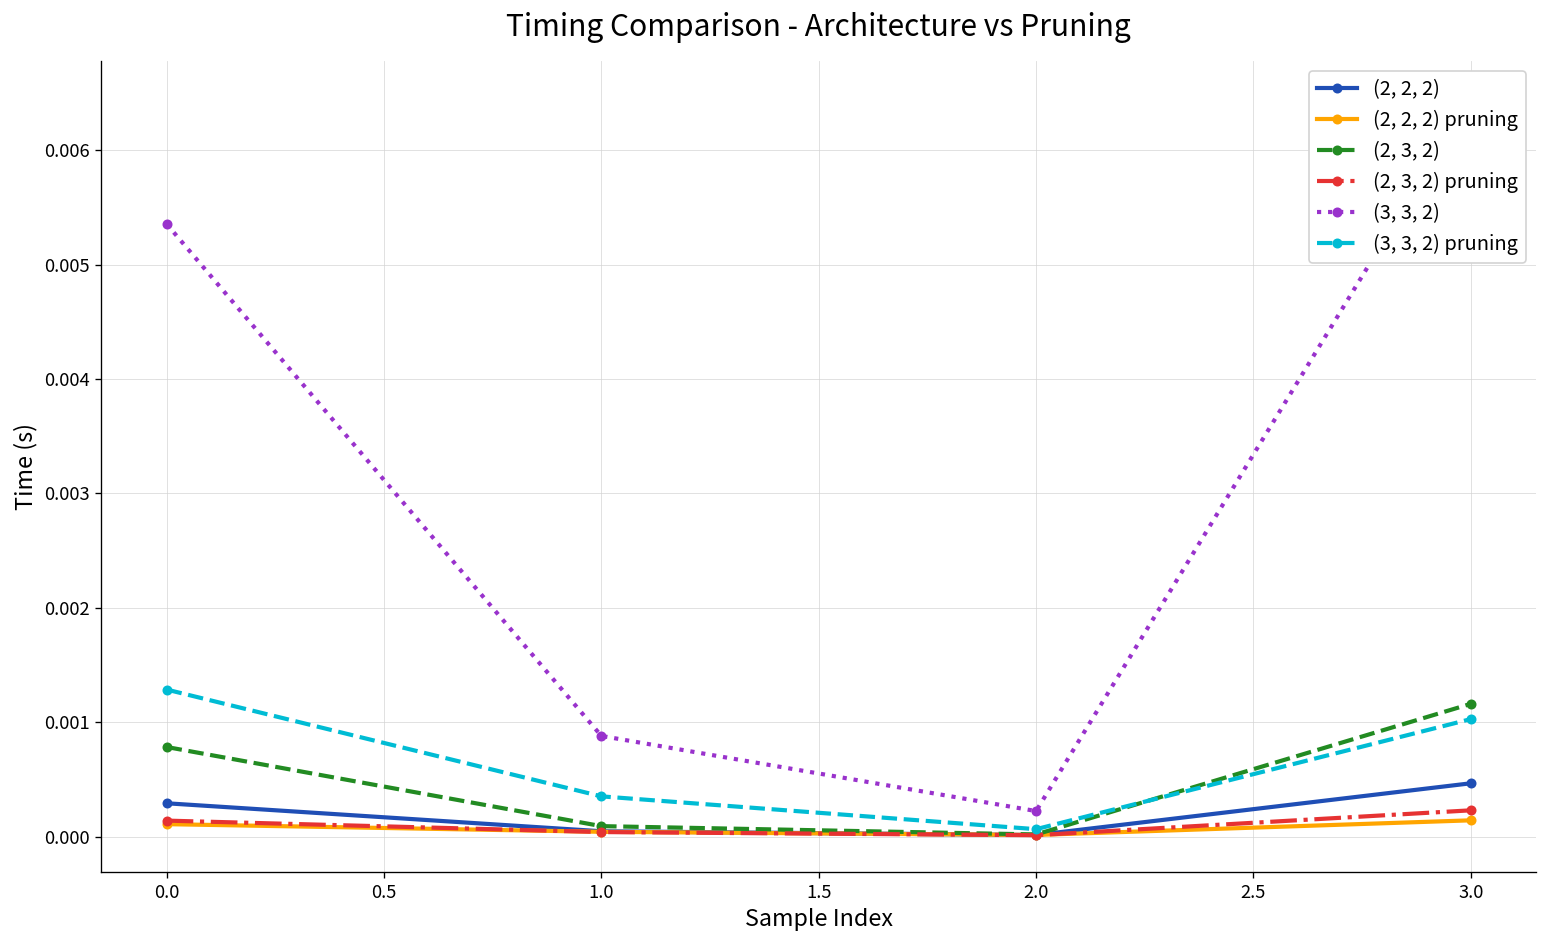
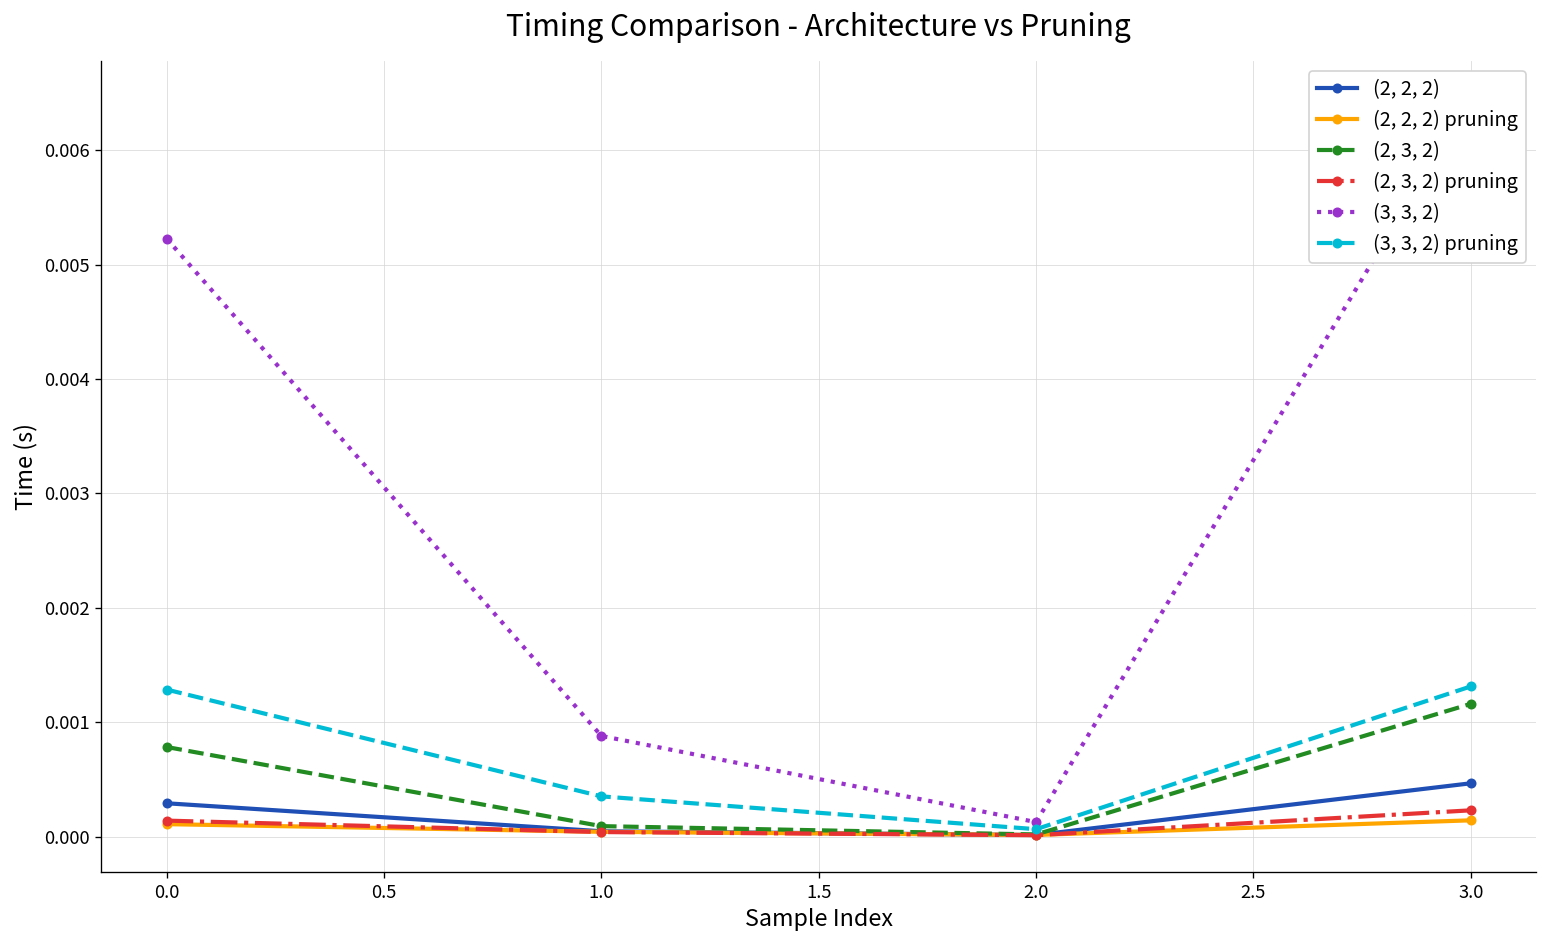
  {
    "(2, 2, 2)": {
      "0.0": 0.0003,
      "3.0": 0.0005
    },
    "(2, 2, 2) pruning": {
      "0.0": 0.0001,
      "3.0": 0.0001
    },
    "(2, 3, 2)": {
      "0.0": 0.0008,
      "1.0": 0.0001,
      "3.0": 0.0012
    },
    "(2, 3, 2) pruning": {
      "0.0": 0.0001,
      "3.0": 0.0002
    },
    "(3, 3, 2)": {
-     "0.0": 0.0054,
+     "0.0": 0.0052,
      "1.0": 0.0009,
-     "2.0": 0.0002
+     "2.0": 0.0001
    },
    "(3, 3, 2) pruning": {
      "0.0": 0.0013,
      "1.0": 0.0004,
      "2.0": 0.0001,
-     "3.0": 0.0010
+     "3.0": 0.0013
    }
  }
